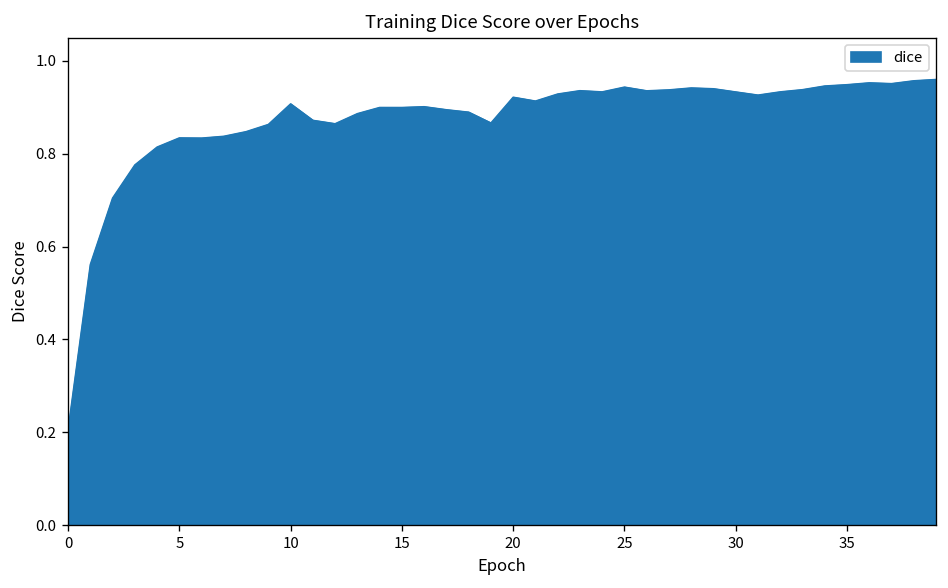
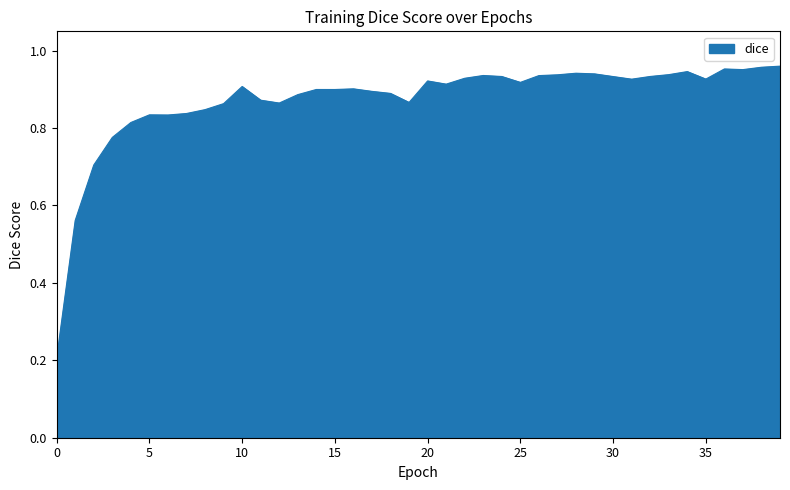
  {
    "0": 0.21,
    "5": 0.83,
    "10": 0.91,
    "15": 0.90,
    "20": 0.92,
-   "25": 0.94,
+   "25": 0.92,
    "30": 0.93,
-   "35": 0.95
+   "35": 0.93
  }
